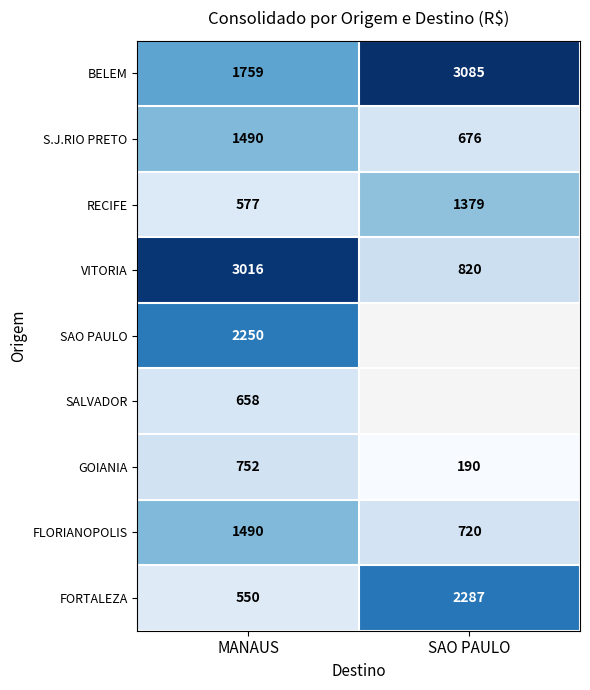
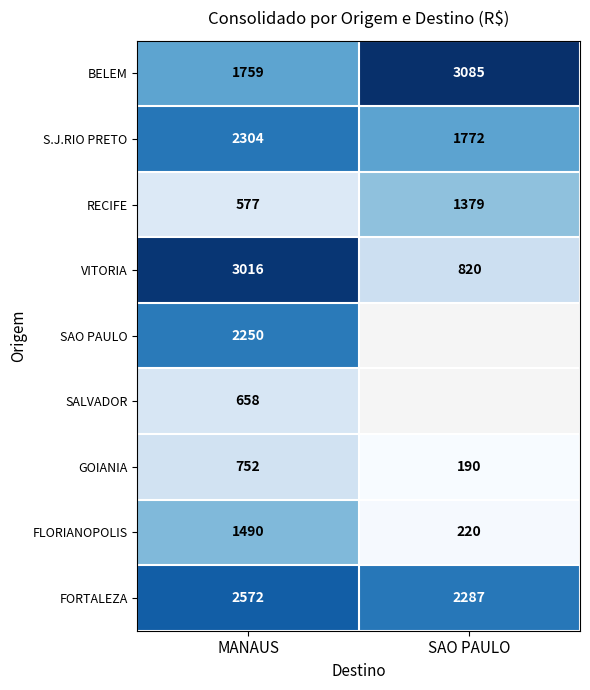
  {
    "BELEM": {
      "MANAUS": 1759,
      "SAO PAULO": 3085
    },
    "S.J.RIO PRETO": {
-     "MANAUS": 1490,
-     "SAO PAULO": 676
+     "MANAUS": 2304,
+     "SAO PAULO": 1772
    },
    "RECIFE": {
      "MANAUS": 577,
      "SAO PAULO": 1379
    },
    "VITORIA": {
      "MANAUS": 3016,
      "SAO PAULO": 820
    },
    "SAO PAULO": {
      "MANAUS": 2250
    },
    "SALVADOR": {
      "MANAUS": 658
    },
    "GOIANIA": {
      "MANAUS": 752,
      "SAO PAULO": 190
    },
    "FLORIANOPOLIS": {
      "MANAUS": 1490,
-     "SAO PAULO": 720
+     "SAO PAULO": 220
    },
    "FORTALEZA": {
-     "MANAUS": 550,
+     "MANAUS": 2572,
      "SAO PAULO": 2287
    }
  }
